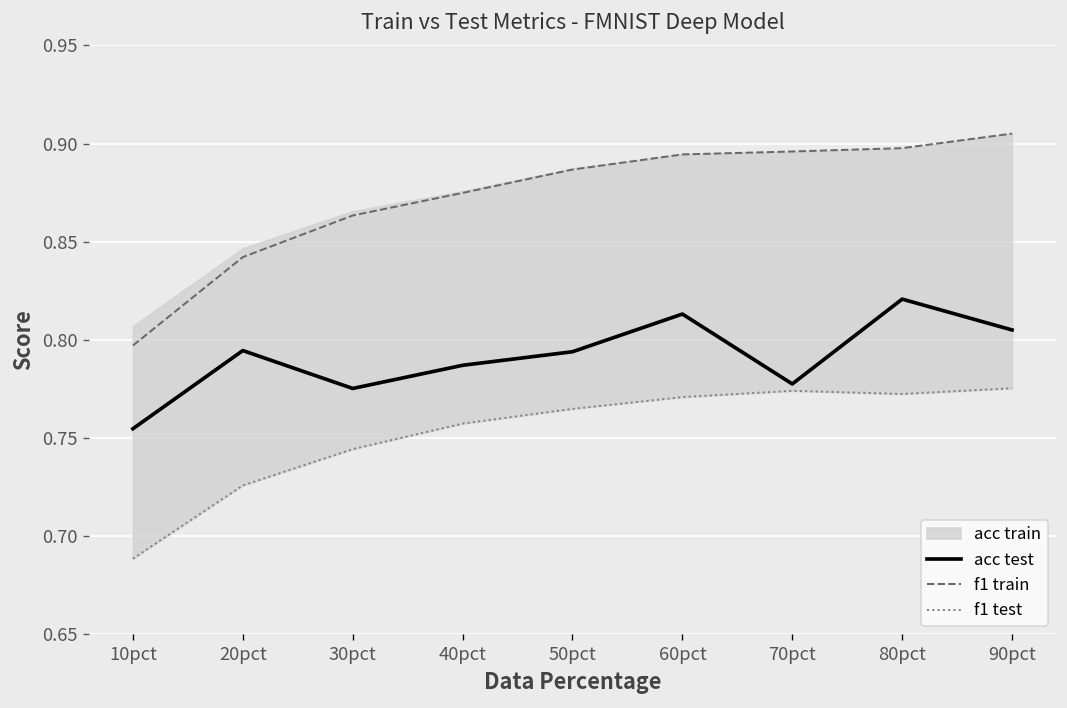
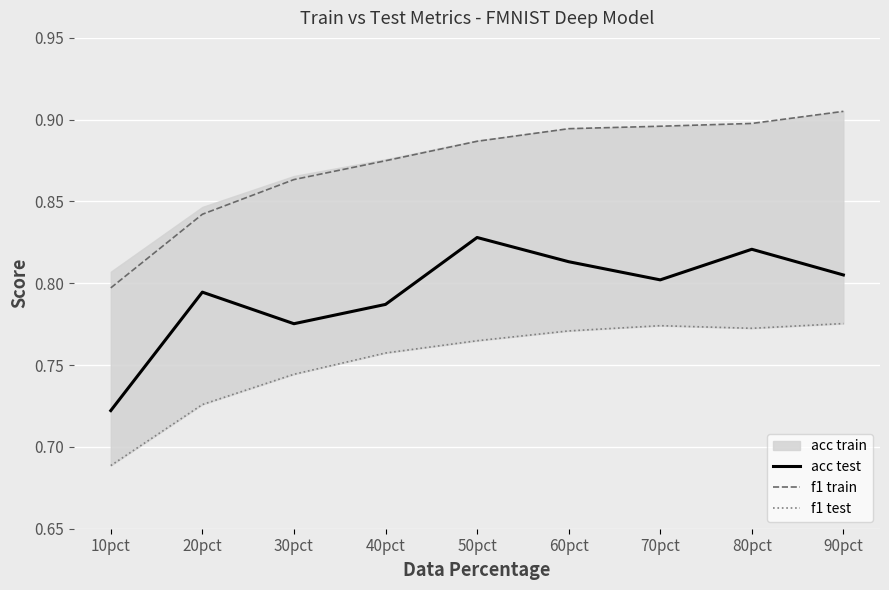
  {
    "acc test": {
-     "10pct": 0.755,
+     "10pct": 0.722,
      "20pct": 0.795,
      "30pct": 0.775,
      "40pct": 0.787,
-     "50pct": 0.794,
+     "50pct": 0.828,
      "60pct": 0.813,
-     "70pct": 0.778,
+     "70pct": 0.802,
      "80pct": 0.821,
      "90pct": 0.805
    }
  }
